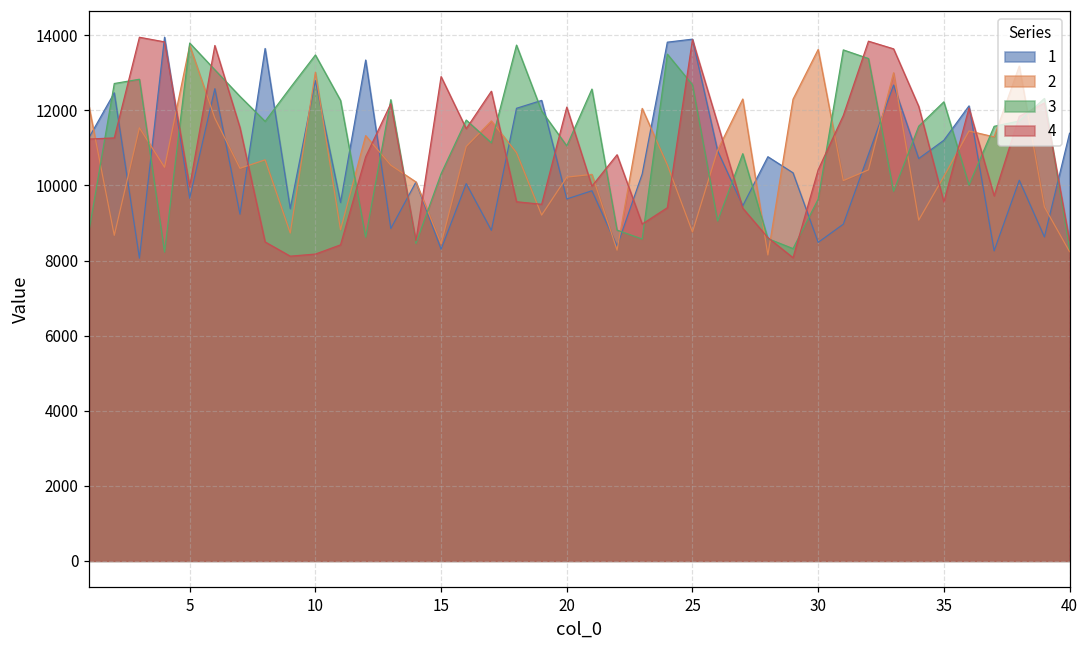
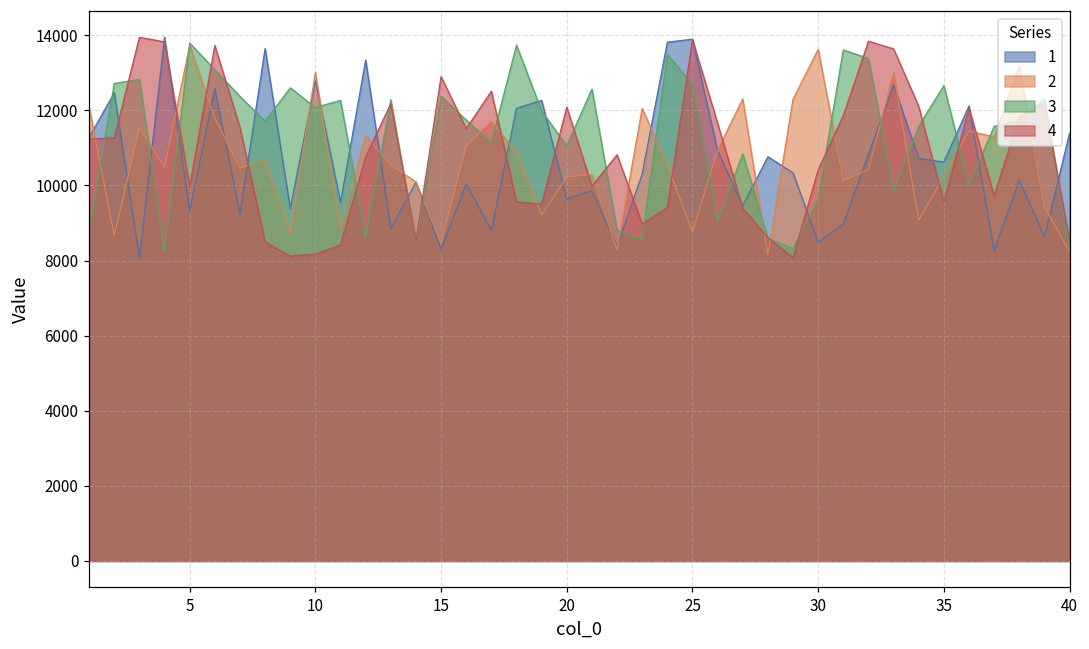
  {
    "1": {
-     "5": 9700,
+     "5": 9300,
      "10": 12800,
      "15": 8300,
      "20": 9600,
      "30": 8500,
-     "35": 11200,
+     "35": 10600,
      "40": 11400
    },
    "3": {
-     "10": 13500,
-     "15": 10300,
+     "10": 12100,
+     "15": 12400,
      "20": 11100,
      "25": 12700,
      "30": 9600,
-     "35": 12200
+     "35": 12700
    }
  }
